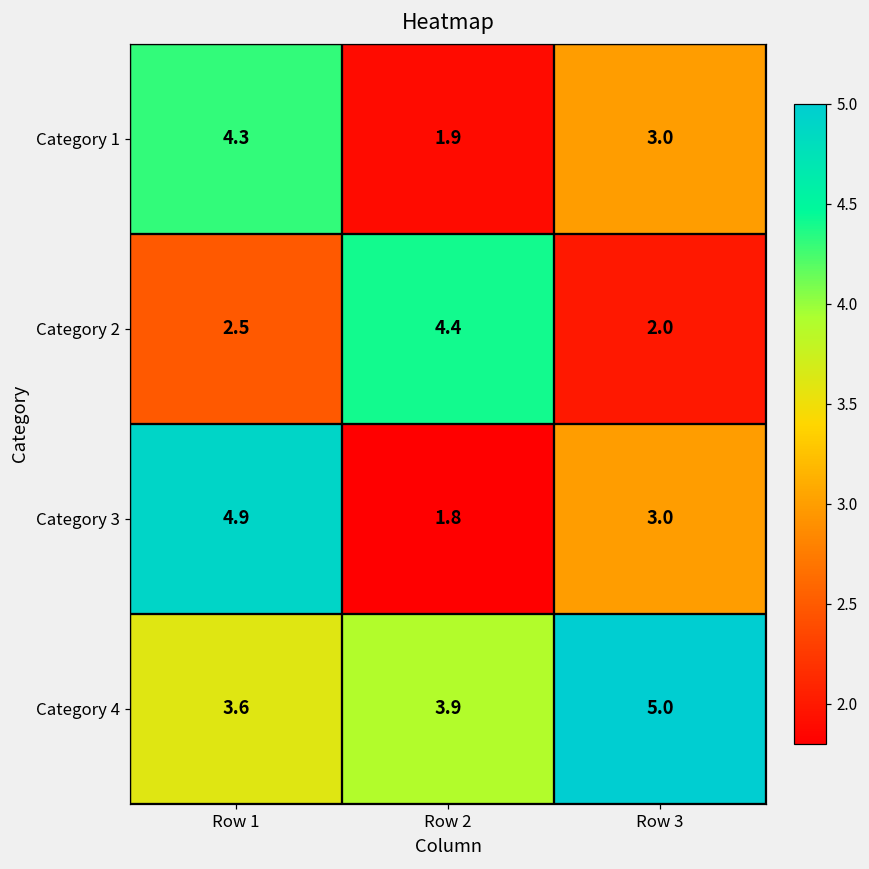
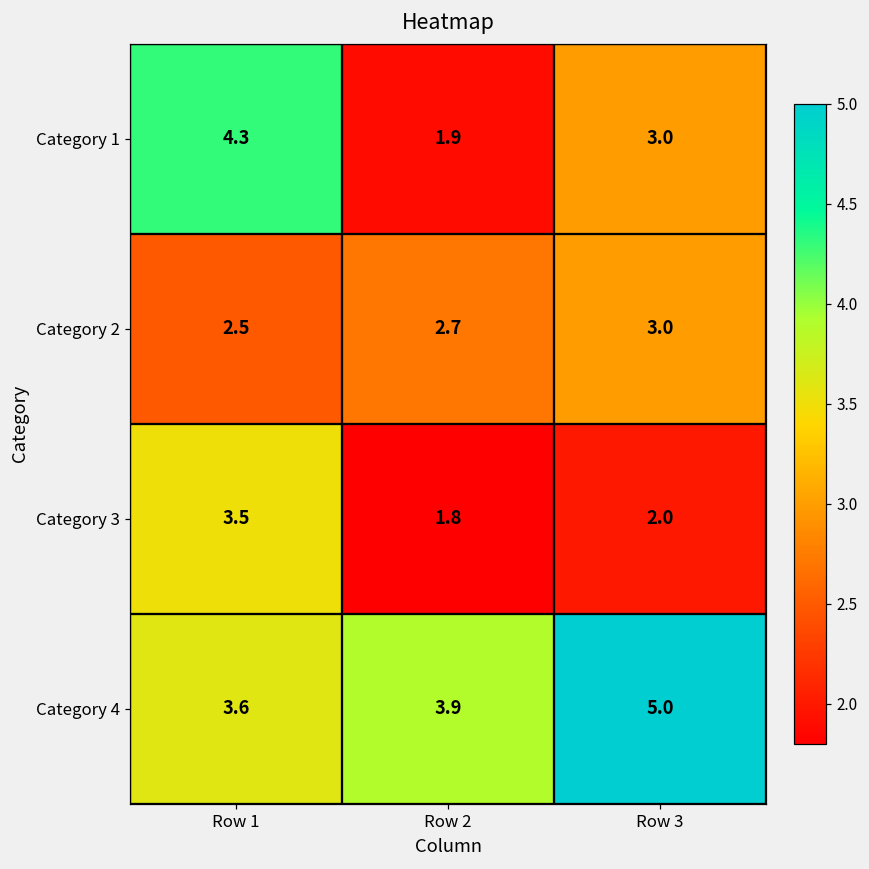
  {
    "Category 1": {
      "Row 1": 4.3,
      "Row 2": 1.9,
      "Row 3": 3.0
    },
    "Category 2": {
      "Row 1": 2.5,
-     "Row 2": 4.4,
-     "Row 3": 2.0
+     "Row 2": 2.7,
+     "Row 3": 3.0
    },
    "Category 3": {
-     "Row 1": 4.9,
+     "Row 1": 3.5,
      "Row 2": 1.8,
-     "Row 3": 3.0
+     "Row 3": 2.0
    },
    "Category 4": {
      "Row 1": 3.6,
      "Row 2": 3.9,
      "Row 3": 5.0
    }
  }
